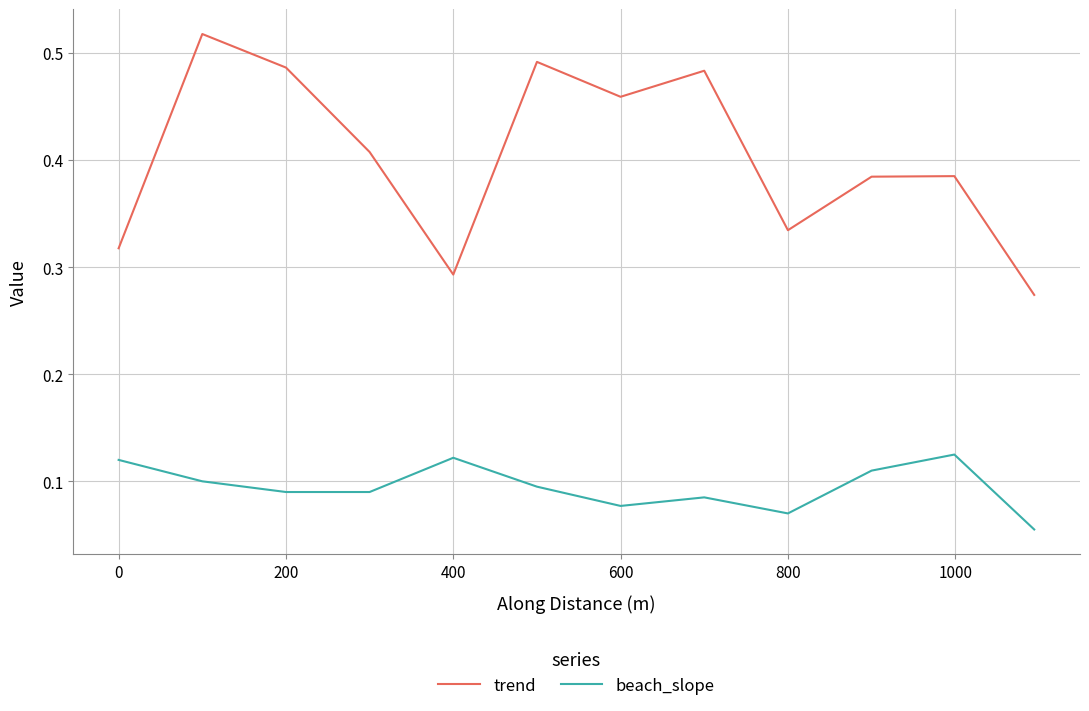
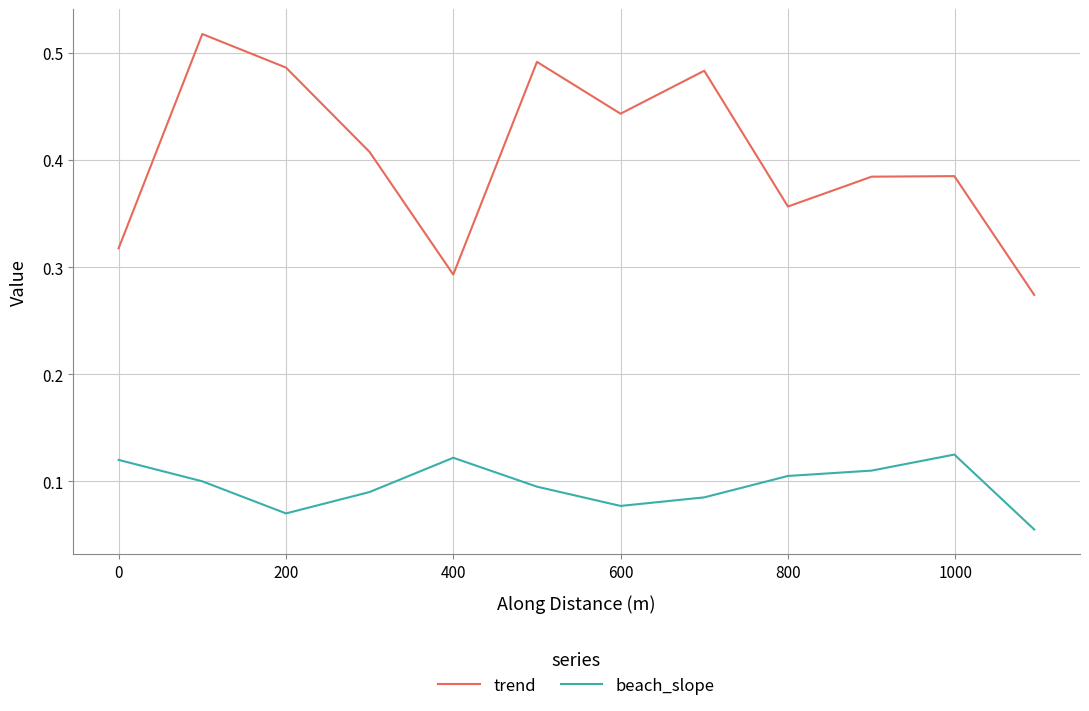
  {
    "trend": {
      "0": 0.318,
      "200": 0.487,
      "400": 0.293,
-     "600": 0.459,
-     "800": 0.335,
+     "600": 0.443,
+     "800": 0.357,
      "1000": 0.385
    },
    "beach_slope": {
      "0": 0.120,
-     "200": 0.09,
+     "200": 0.07,
      "400": 0.122,
      "600": 0.077,
-     "800": 0.070,
+     "800": 0.105,
      "1000": 0.125
    }
  }
